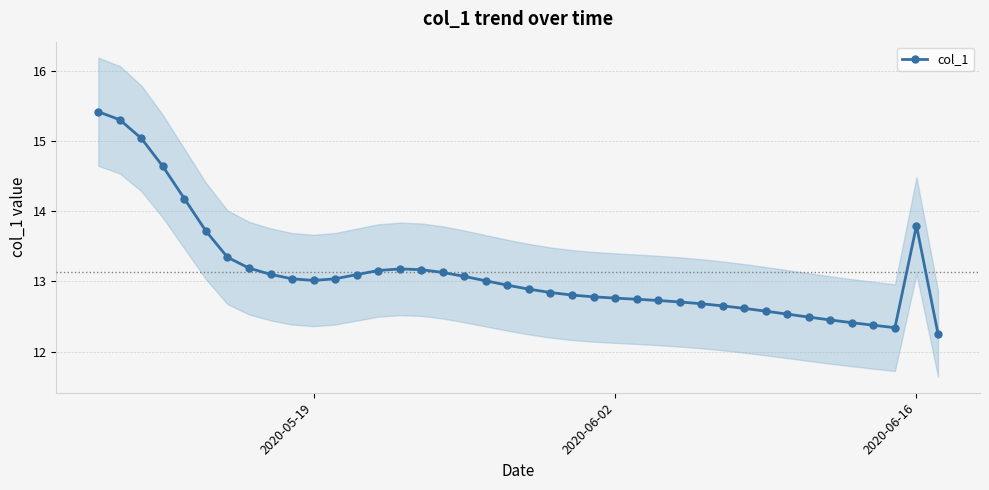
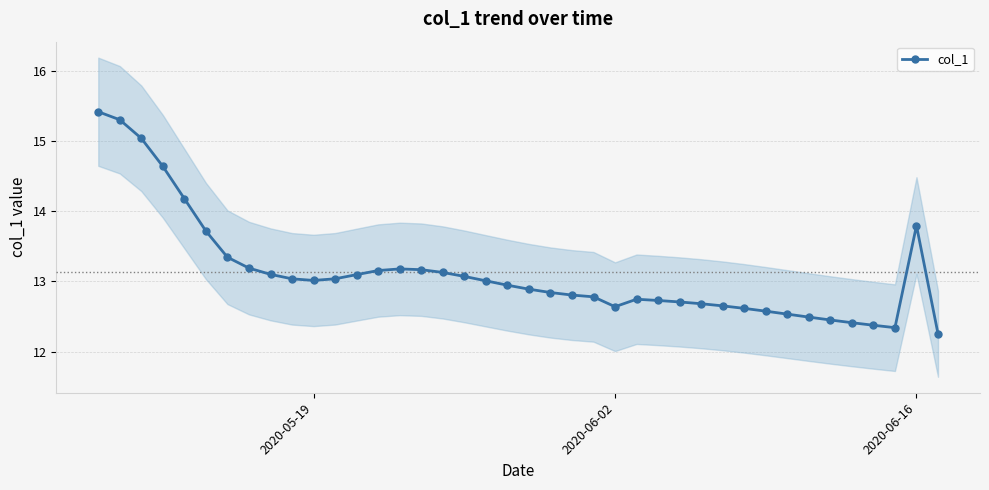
  {
    "col_1": {
      "2020-05-19": 13.0,
-     "2020-06-02": 12.8,
+     "2020-06-02": 12.6,
      "2020-06-16": 13.8
    }
  }
